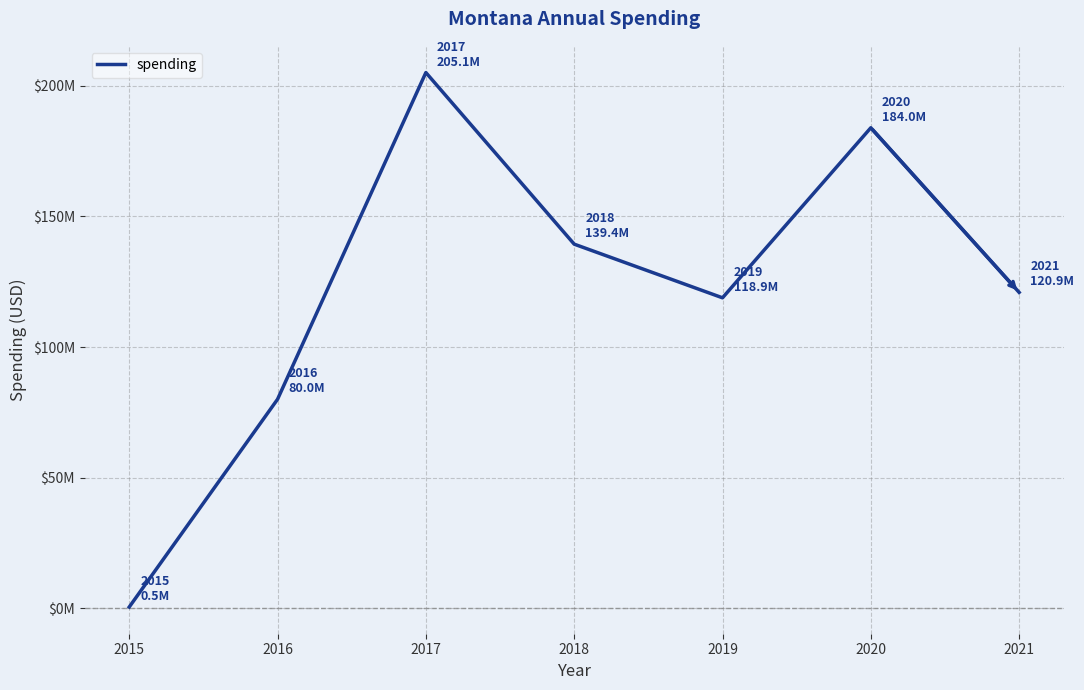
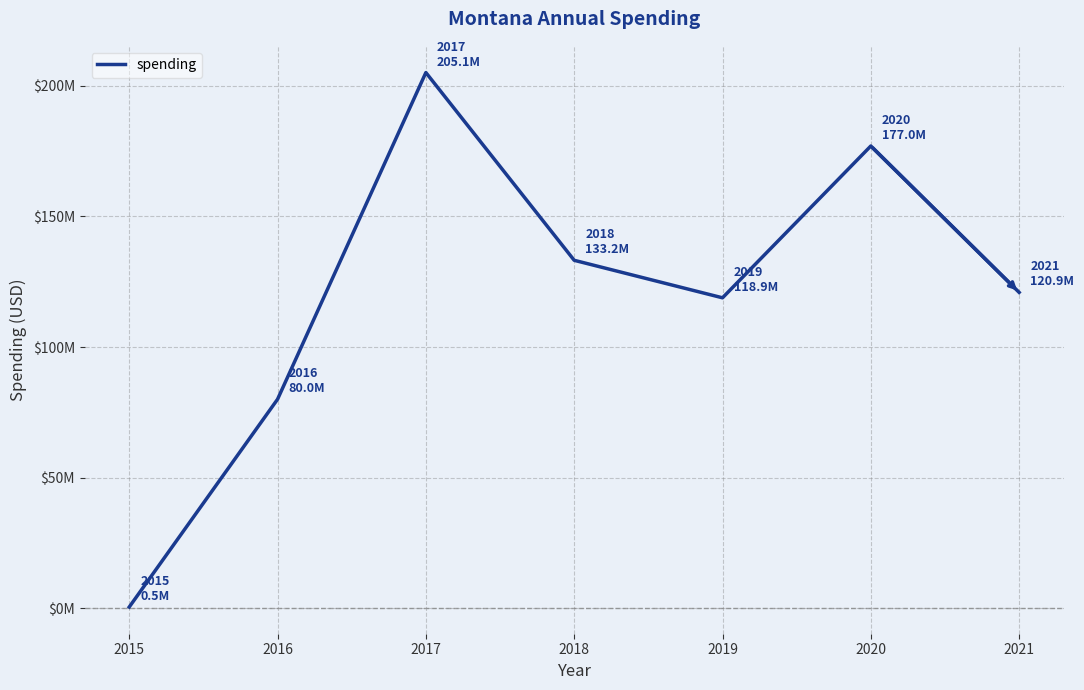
  {
    "2015": "0.5M",
    "2016": "80.0M",
    "2017": "205.1M",
-   "2018": "139.4M",
+   "2018": "133.2M",
    "2019": "118.9M",
-   "2020": "184.0M",
+   "2020": "177.0M",
    "2021": "120.9M"
  }
